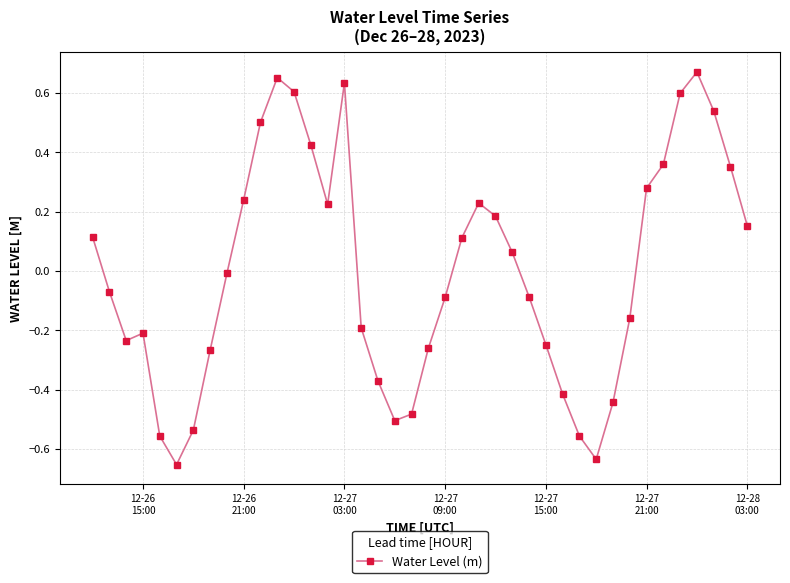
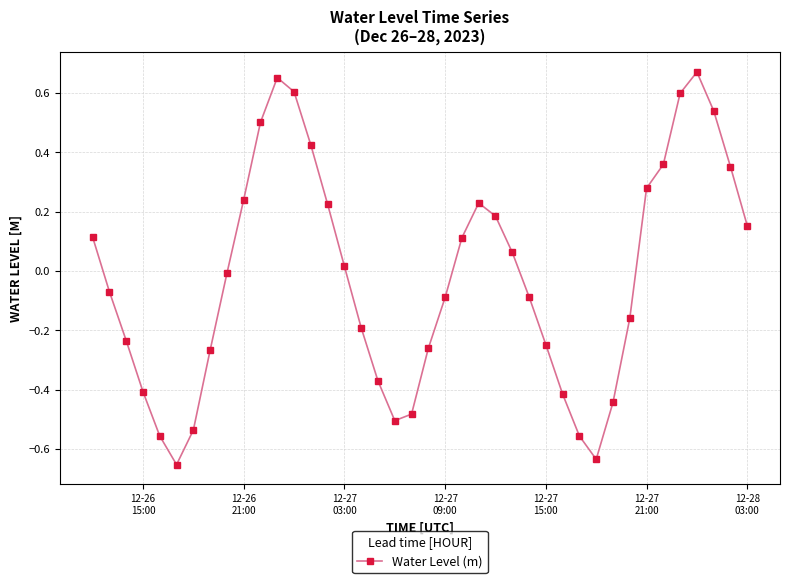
  {
-   "12-26 15:00": -0.21,
+   "12-26 15:00": -0.41,
    "12-26 21:00": 0.24,
-   "12-27 03:00": 0.63,
+   "12-27 03:00": 0.02,
    "12-27 09:00": -0.09,
    "12-27 15:00": -0.25,
    "12-27 21:00": 0.28,
    "12-28 03:00": 0.15
  }
